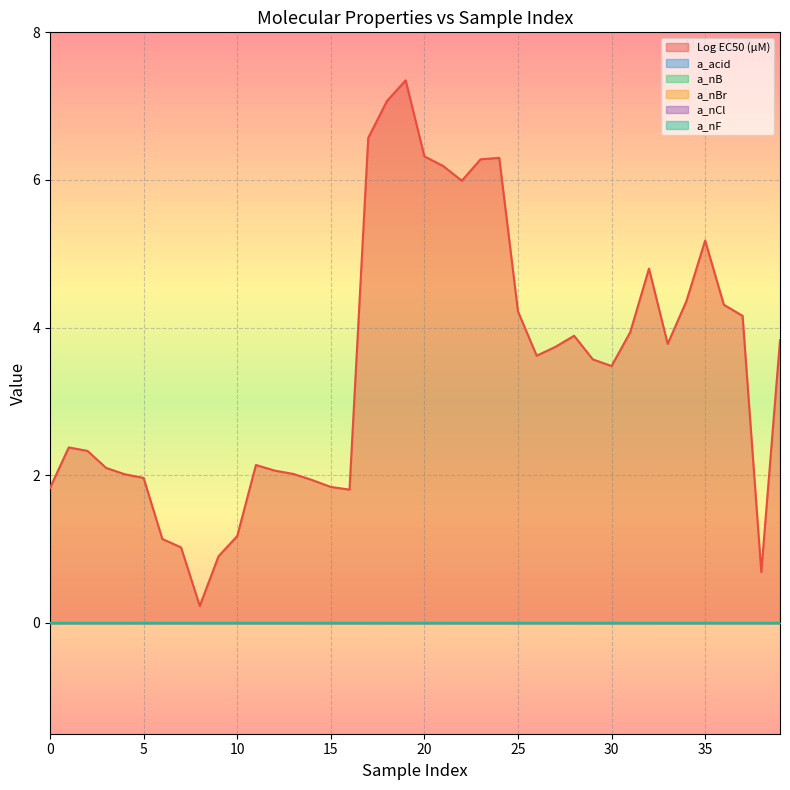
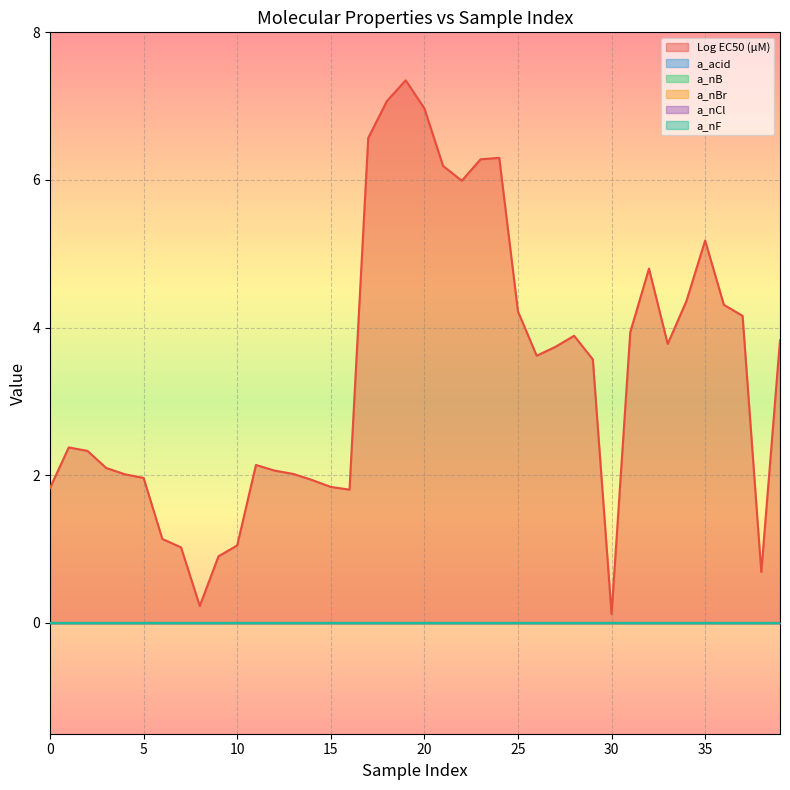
  {
    "Log EC50 (μM)": {
      "0": 1.8,
      "5": 2.0,
-     "10": 1.2,
+     "10": 1.1,
      "15": 1.8,
-     "20": 6.3,
+     "20": 7.0,
      "25": 4.2,
-     "30": 3.5,
+     "30": 0.1,
      "35": 5.2
    },
    "a_nF": {
      "0": 0.0,
      "5": 0.0,
      "10": 0.0,
      "15": 0.0,
      "20": 0.0,
      "25": 0.0,
      "30": 0.0,
      "35": 0.0
    }
  }
